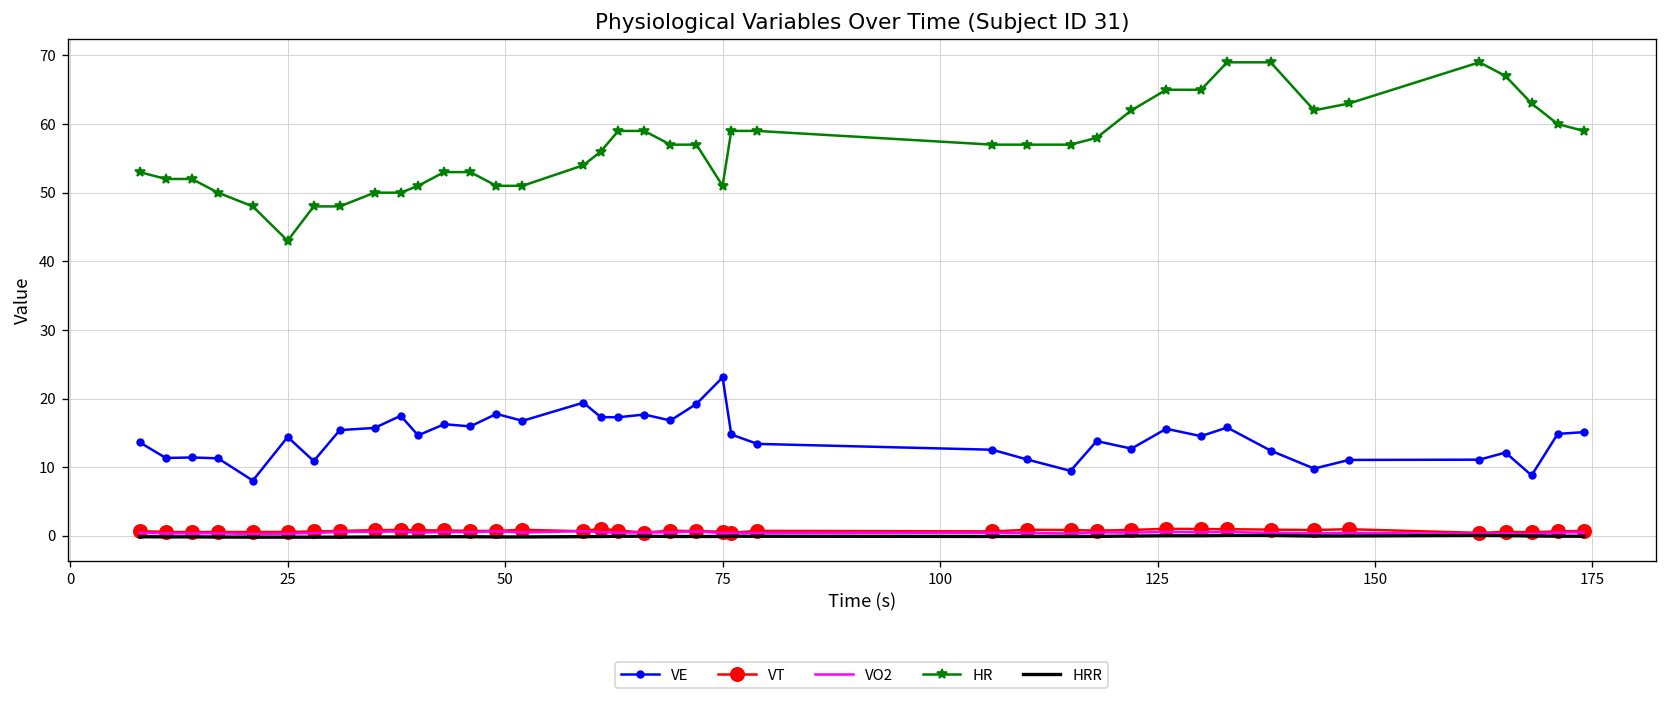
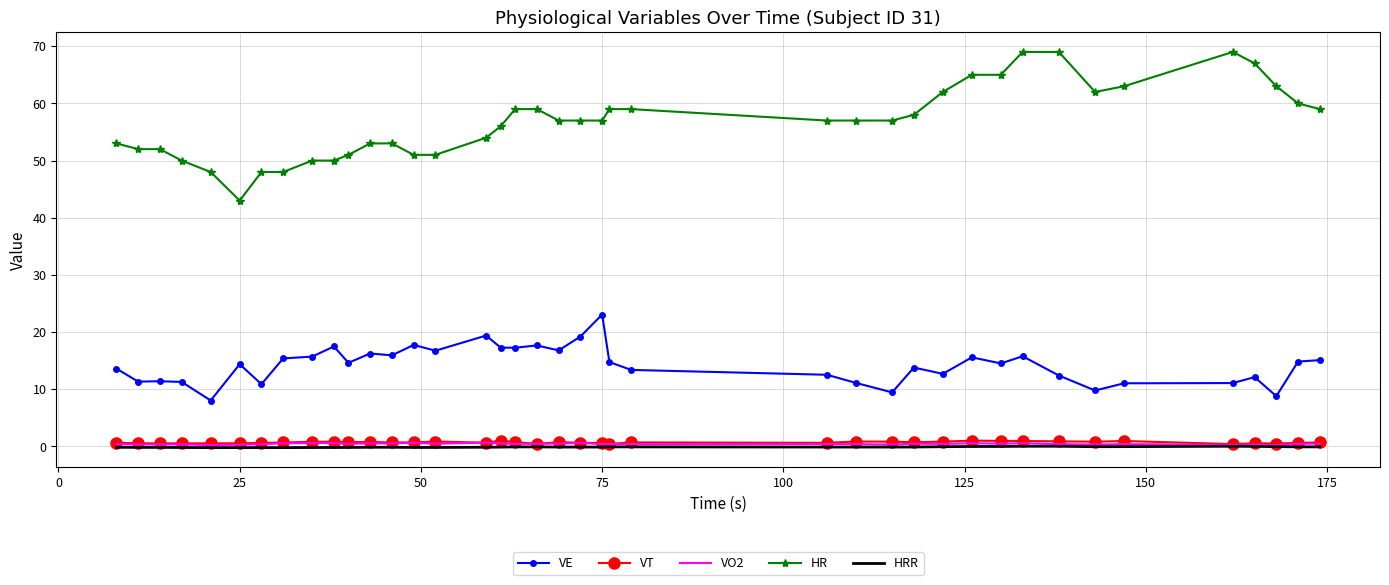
  {
    "VE": {
      "25": 14,
      "75": 23
    },
    "HR": {
      "25": 43,
-     "75": 51
+     "75": 57
    },
    "HRR": {
      "25": 0,
      "75": 0
    }
  }
